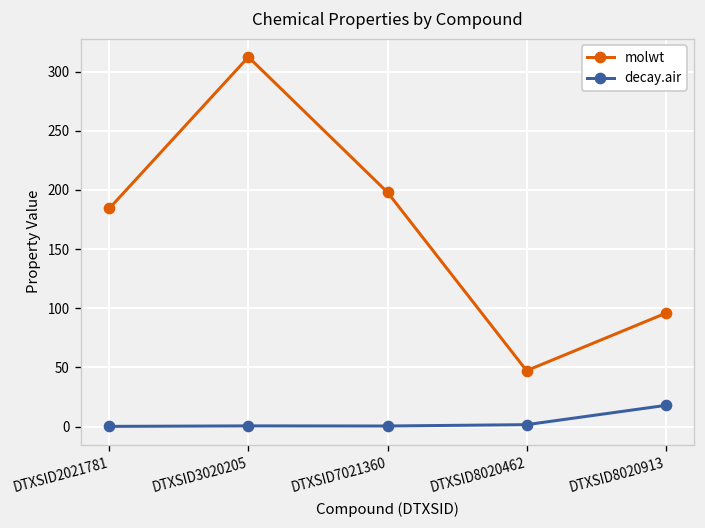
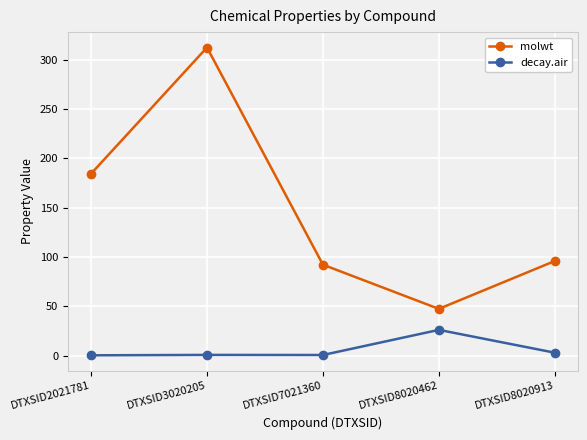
  {
    "molwt": {
      "DTXSID2021781": 180,
      "DTXSID3020205": 310,
-     "DTXSID7021360": 200,
+     "DTXSID7021360": 90,
      "DTXSID8020462": 50,
      "DTXSID8020913": 100
    },
    "decay.air": {
      "DTXSID2021781": 0,
      "DTXSID3020205": 0,
      "DTXSID7021360": 0,
-     "DTXSID8020462": 0,
-     "DTXSID8020913": 20
+     "DTXSID8020462": 30,
+     "DTXSID8020913": 0
    }
  }
